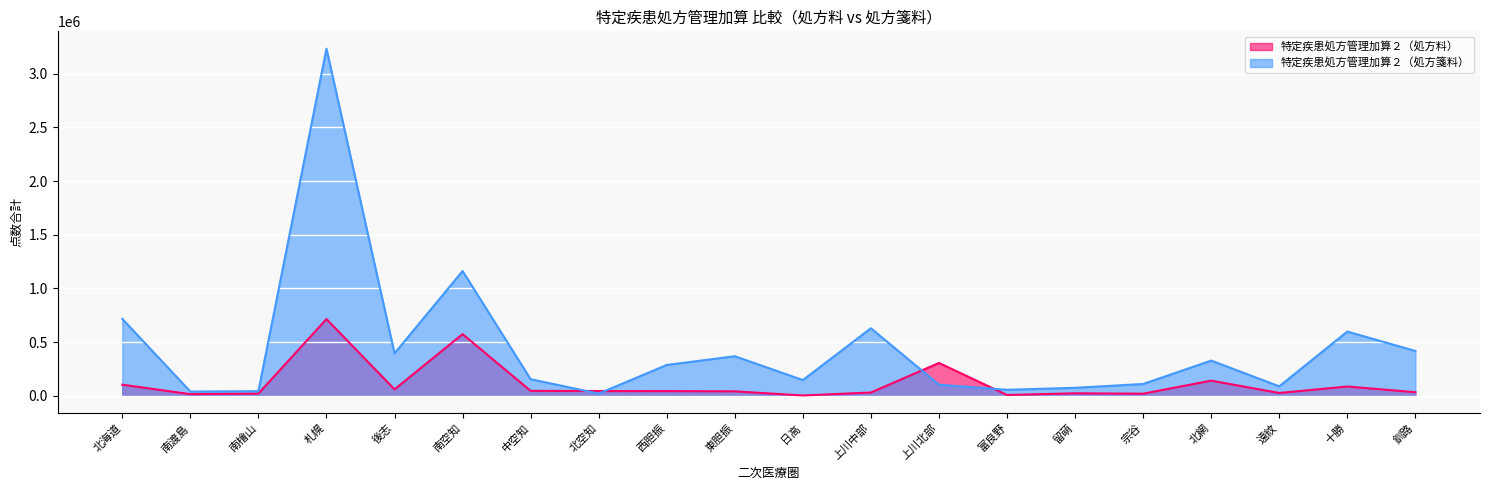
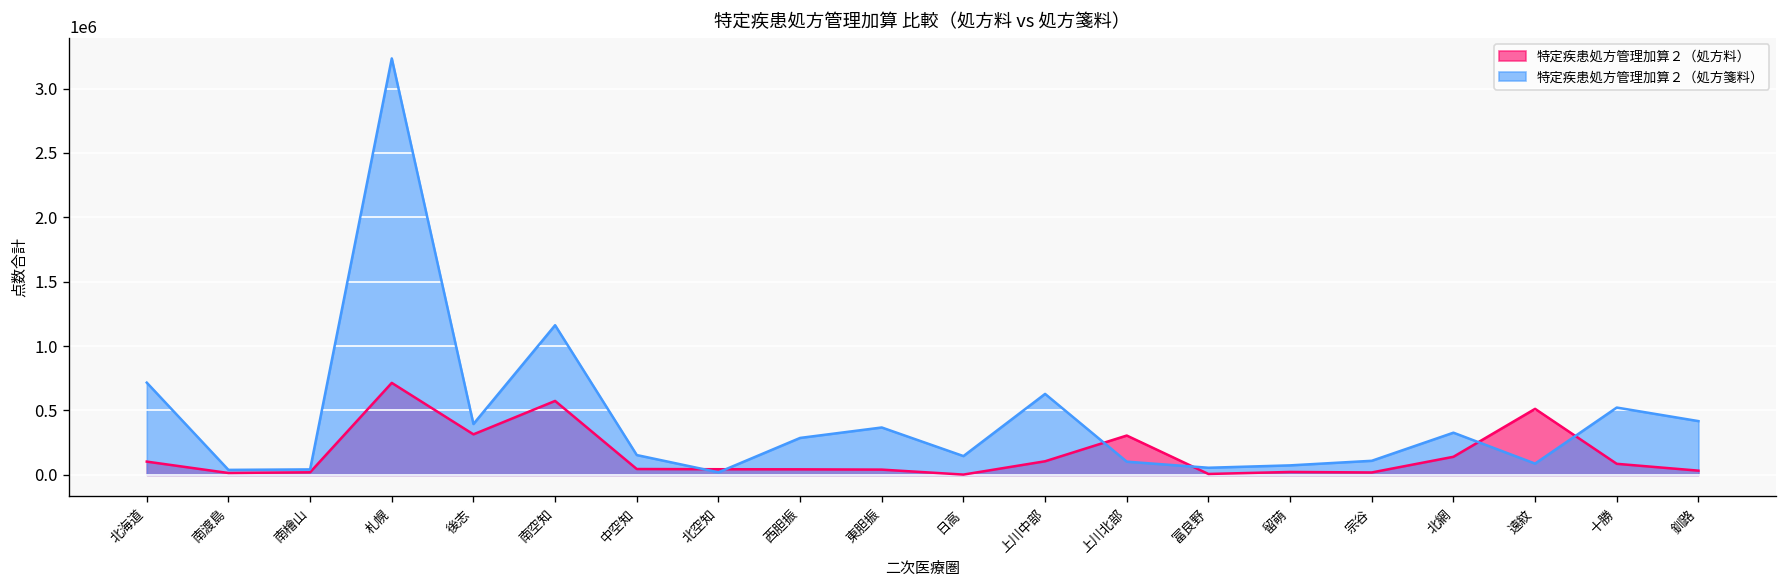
  {
    "特定疾患処方管理加算２（処方料）": {
      "北海道": 100000,
      "南渡島": 10000,
      "札幌": 710000,
-     "後志": 60000,
+     "後志": 310000,
      "南空知": 570000,
      "中空知": 50000,
      "北空知": 40000,
      "西胆振": 40000,
      "東胆振": 40000,
      "日高": 0,
-     "上川中部": 30000,
+     "上川中部": 110000,
      "上川北部": 310000,
      "富良野": 10000,
      "留萌": 20000,
      "宗谷": 20000,
      "北網": 140000,
-     "遠紋": 30000,
+     "遠紋": 510000,
      "十勝": 90000,
      "釧路": 30000
    },
    "特定疾患処方管理加算２（処方箋料）": {
      "北海道": 720000,
      "南渡島": 40000,
      "札幌": 3230000,
      "後志": 400000,
      "南空知": 1160000,
      "中空知": 150000,
      "北空知": 20000,
      "西胆振": 290000,
      "東胆振": 370000,
      "日高": 150000,
      "上川中部": 630000,
      "上川北部": 100000,
      "富良野": 60000,
      "留萌": 70000,
      "宗谷": 110000,
      "北網": 330000,
      "遠紋": 90000,
-     "十勝": 600000,
+     "十勝": 520000,
      "釧路": 420000
    }
  }
